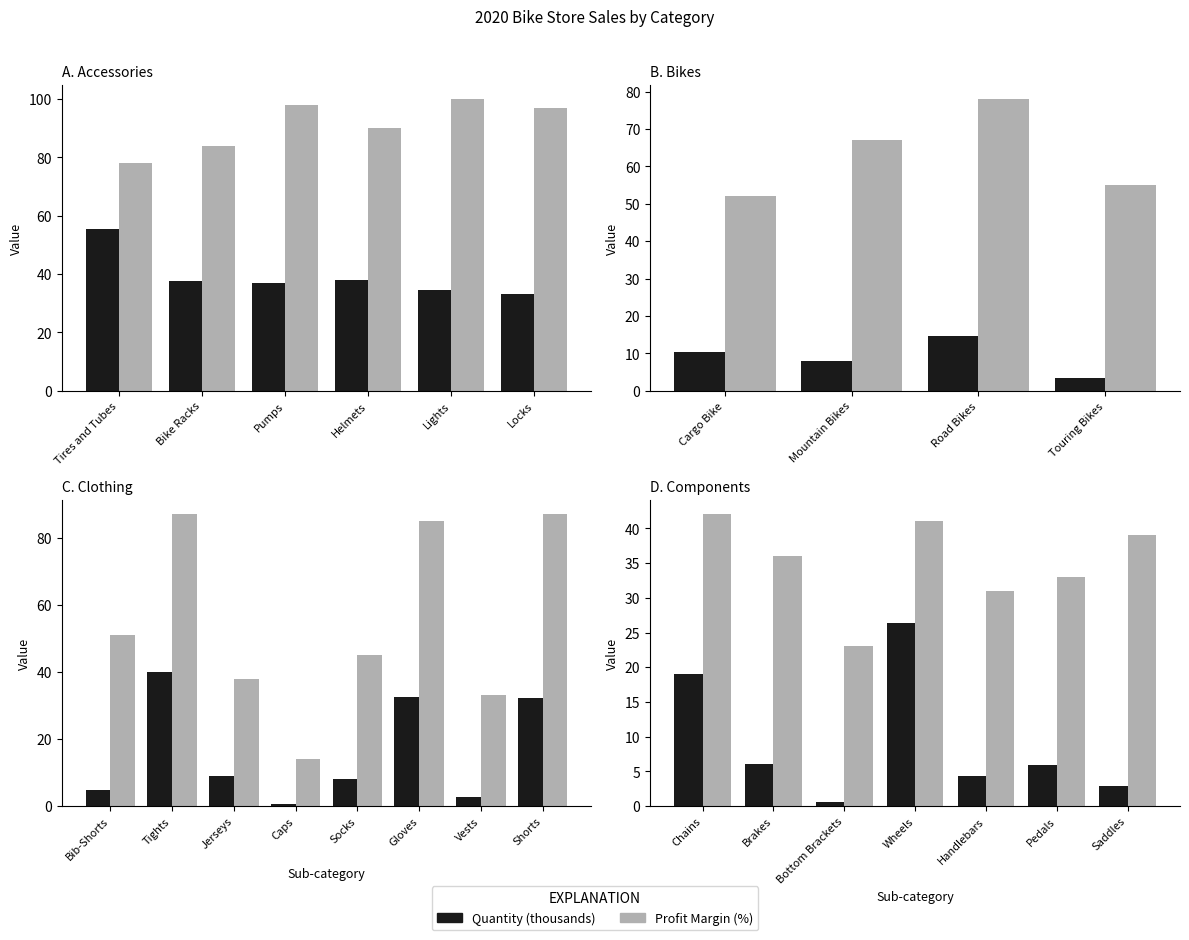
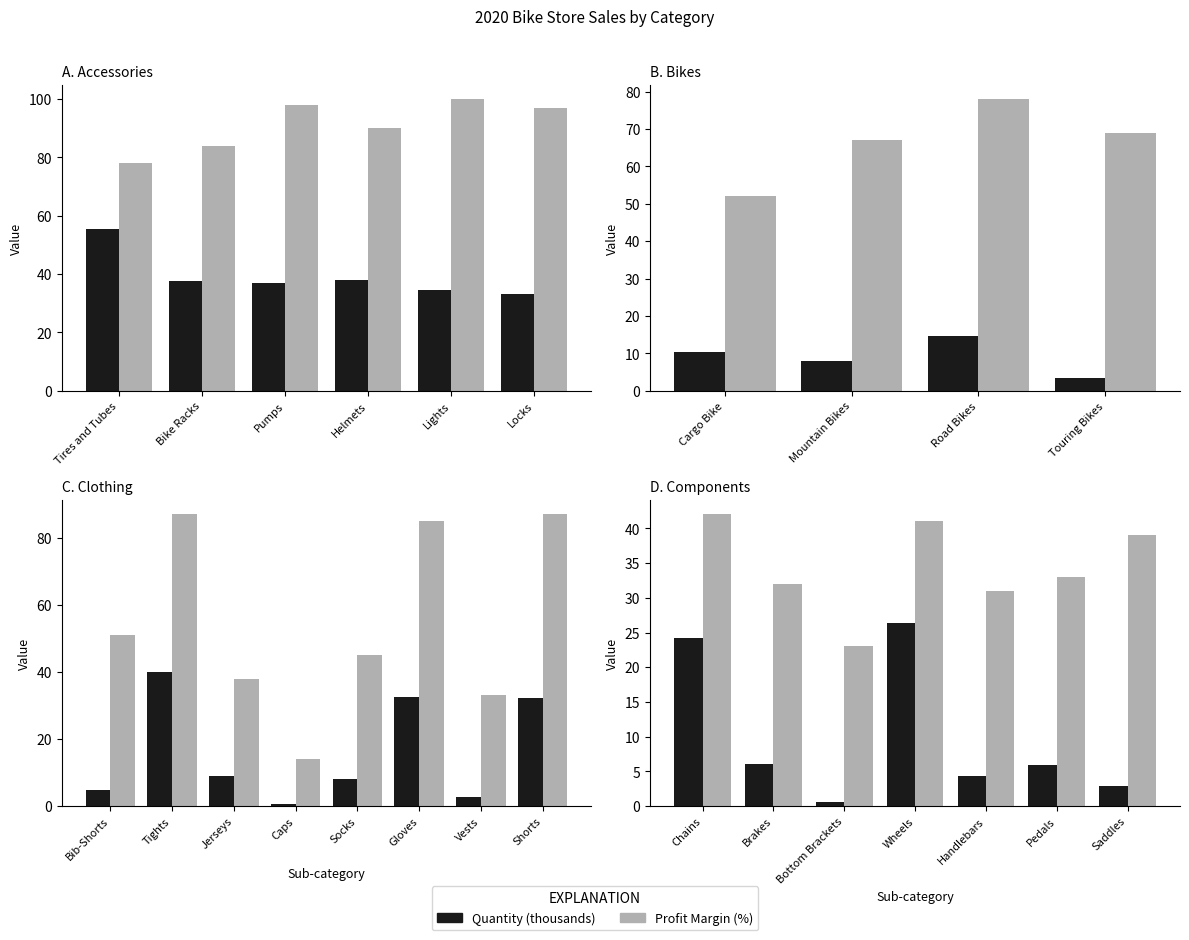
  {
    "A. Accessories": {
      "Quantity (thousands)": {
        "Tires and Tubes": 56,
        "Bike Racks": 38,
        "Pumps": 37,
        "Helmets": 38,
        "Lights": 35,
        "Locks": 33
      },
      "Profit Margin (%)": {
        "Tires and Tubes": 78,
        "Bike Racks": 84,
        "Pumps": 98,
        "Helmets": 90,
        "Lights": 100,
        "Locks": 97
      }
    },
    "B. Bikes": {
      "Quantity (thousands)": {
        "Cargo Bike": 10,
        "Mountain Bikes": 8,
        "Road Bikes": 15,
        "Touring Bikes": 3
      },
      "Profit Margin (%)": {
        "Cargo Bike": 52,
        "Mountain Bikes": 67,
        "Road Bikes": 78,
-       "Touring Bikes": 55
+       "Touring Bikes": 69
      }
    },
    "C. Clothing": {
      "Quantity (thousands)": {
        "Bib-Shorts": 5,
        "Tights": 40,
        "Jerseys": 9,
        "Socks": 8,
        "Gloves": 33,
        "Vests": 3,
        "Shorts": 32
      },
      "Profit Margin (%)": {
        "Bib-Shorts": 51,
        "Tights": 87,
        "Jerseys": 38,
        "Caps": 14,
        "Socks": 45,
        "Gloves": 85,
        "Vests": 33,
        "Shorts": 87
      }
    },
    "D. Components": {
      "Quantity (thousands)": {
-       "Chains": 19,
+       "Chains": 24,
        "Brakes": 6,
        "Bottom Brackets": 1,
        "Wheels": 26,
        "Handlebars": 4,
        "Pedals": 6,
        "Saddles": 3
      },
      "Profit Margin (%)": {
        "Chains": 42,
-       "Brakes": 36,
+       "Brakes": 32,
        "Bottom Brackets": 23,
        "Wheels": 41,
        "Handlebars": 31,
        "Pedals": 33,
        "Saddles": 39
      }
    }
  }
